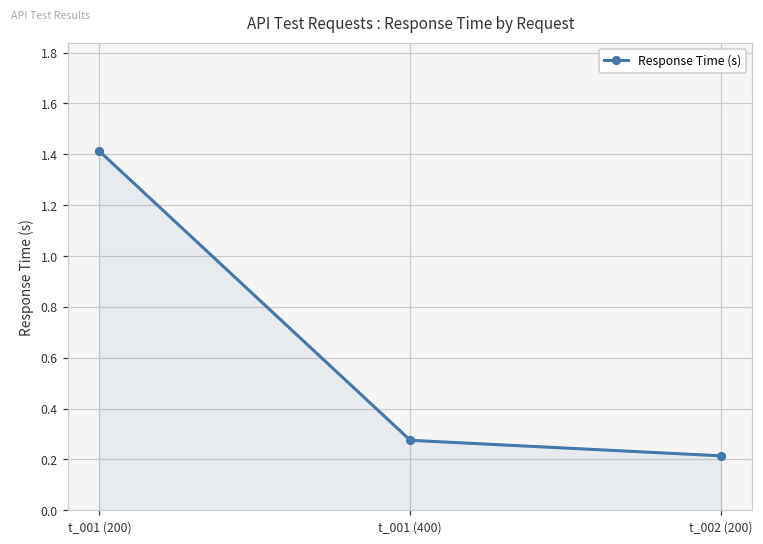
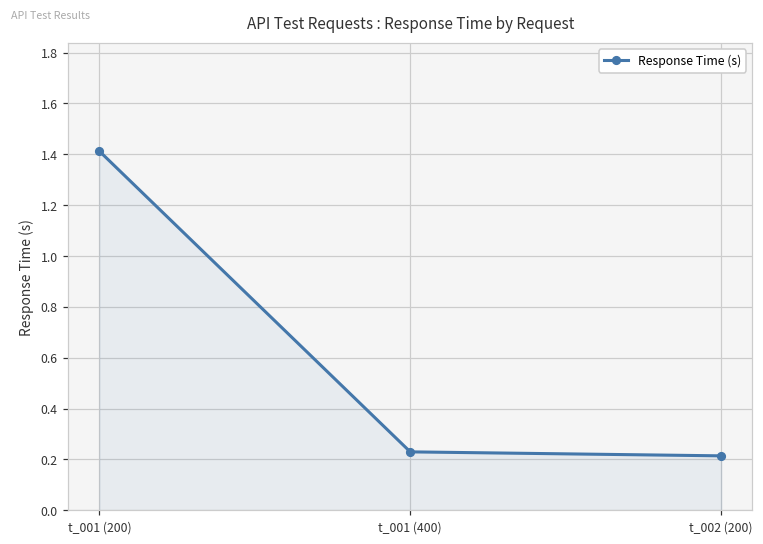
  {
    "t_001 (200)": 1.41,
-   "t_001 (400)": 0.28,
+   "t_001 (400)": 0.23,
    "t_002 (200)": 0.21
  }
